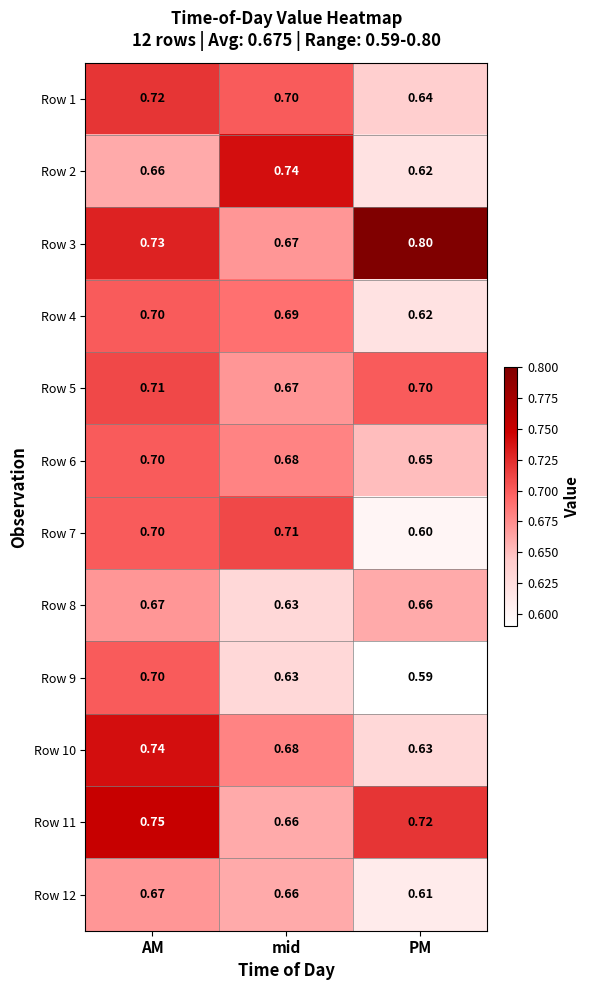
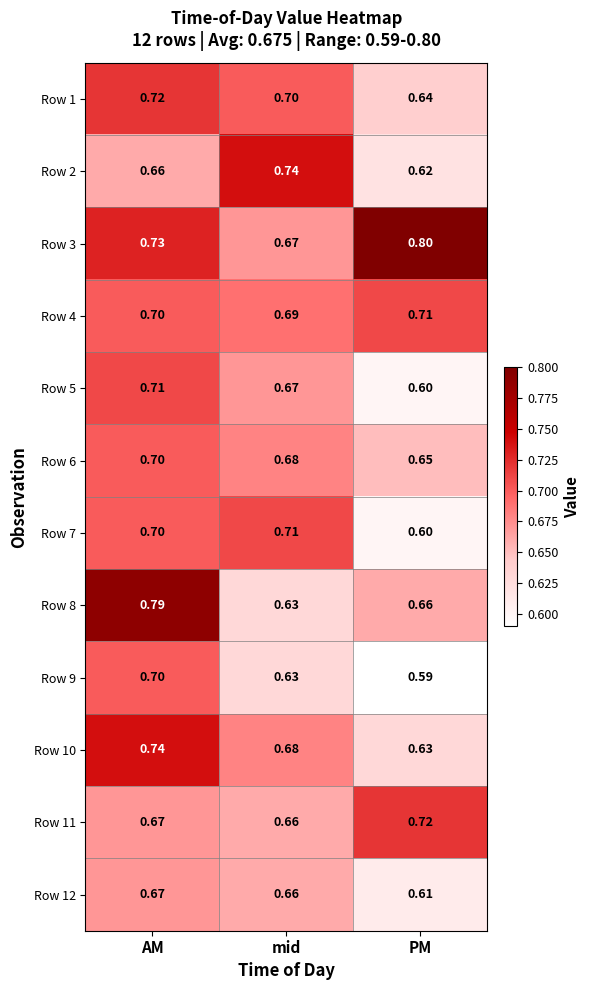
  {
    "Row 1": {
      "AM": 0.72,
      "mid": 0.70,
      "PM": 0.64
    },
    "Row 2": {
      "AM": 0.66,
      "mid": 0.74,
      "PM": 0.62
    },
    "Row 3": {
      "AM": 0.73,
      "mid": 0.67,
      "PM": 0.80
    },
    "Row 4": {
      "AM": 0.70,
      "mid": 0.69,
-     "PM": 0.62
+     "PM": 0.71
    },
    "Row 5": {
      "AM": 0.71,
      "mid": 0.67,
-     "PM": 0.70
+     "PM": 0.60
    },
    "Row 6": {
      "AM": 0.70,
      "mid": 0.68,
      "PM": 0.65
    },
    "Row 7": {
      "AM": 0.70,
      "mid": 0.71,
      "PM": 0.60
    },
    "Row 8": {
-     "AM": 0.67,
+     "AM": 0.79,
      "mid": 0.63,
      "PM": 0.66
    },
    "Row 9": {
      "AM": 0.70,
      "mid": 0.63,
      "PM": 0.59
    },
    "Row 10": {
      "AM": 0.74,
      "mid": 0.68,
      "PM": 0.63
    },
    "Row 11": {
-     "AM": 0.75,
+     "AM": 0.67,
      "mid": 0.66,
      "PM": 0.72
    },
    "Row 12": {
      "AM": 0.67,
      "mid": 0.66,
      "PM": 0.61
    }
  }
